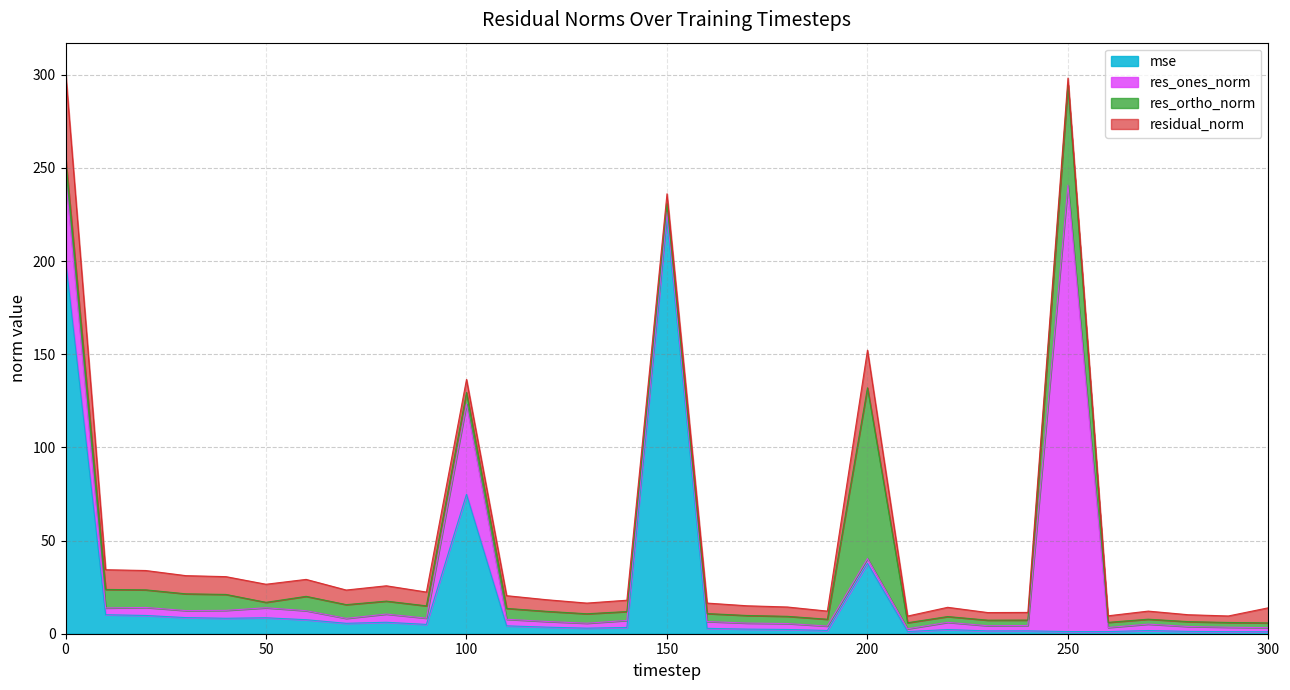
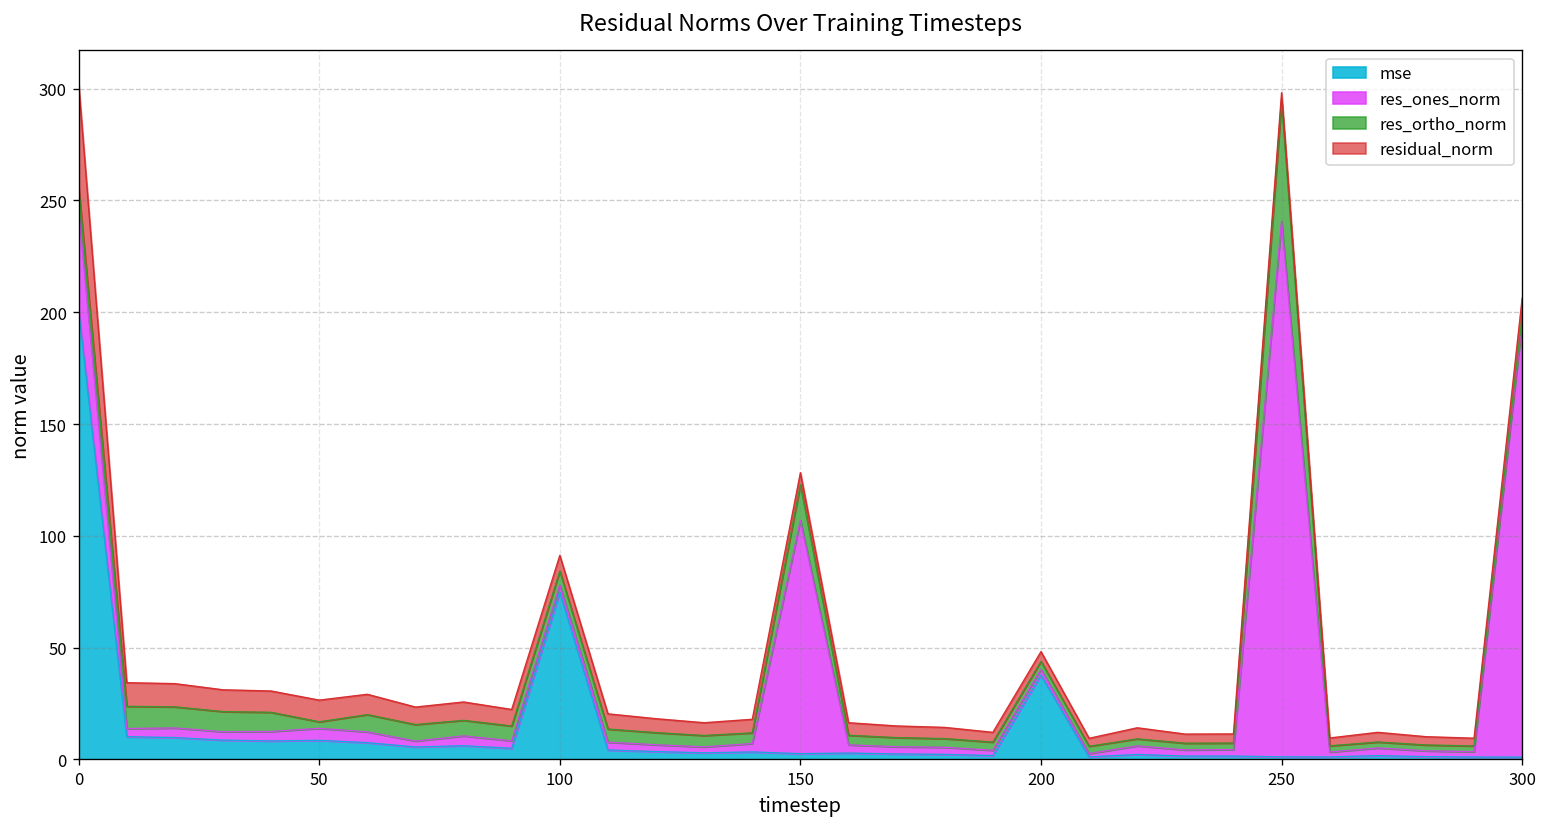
  {
    "mse": {
      "0": 201,
      "50": 9,
      "100": 75,
-     "150": 223,
+     "150": 3,
      "200": 38,
      "250": 1,
      "300": 1
    },
    "res_ones_norm": {
      "0": 45,
      "50": 5,
-     "100": 48,
-     "150": 3,
+     "100": 3,
+     "150": 104,
      "200": 3,
      "250": 240,
-     "300": 2
+     "300": 195
    },
    "res_ortho_norm": {
      "0": 10,
      "50": 3,
      "100": 6,
-     "150": 5,
-     "200": 92,
+     "150": 16,
+     "200": 4,
      "250": 54,
      "300": 3
    },
    "residual_norm": {
      "0": 46,
      "50": 10,
      "100": 7,
      "150": 5,
-     "200": 20,
+     "200": 4,
      "250": 4,
      "300": 8
    }
  }
